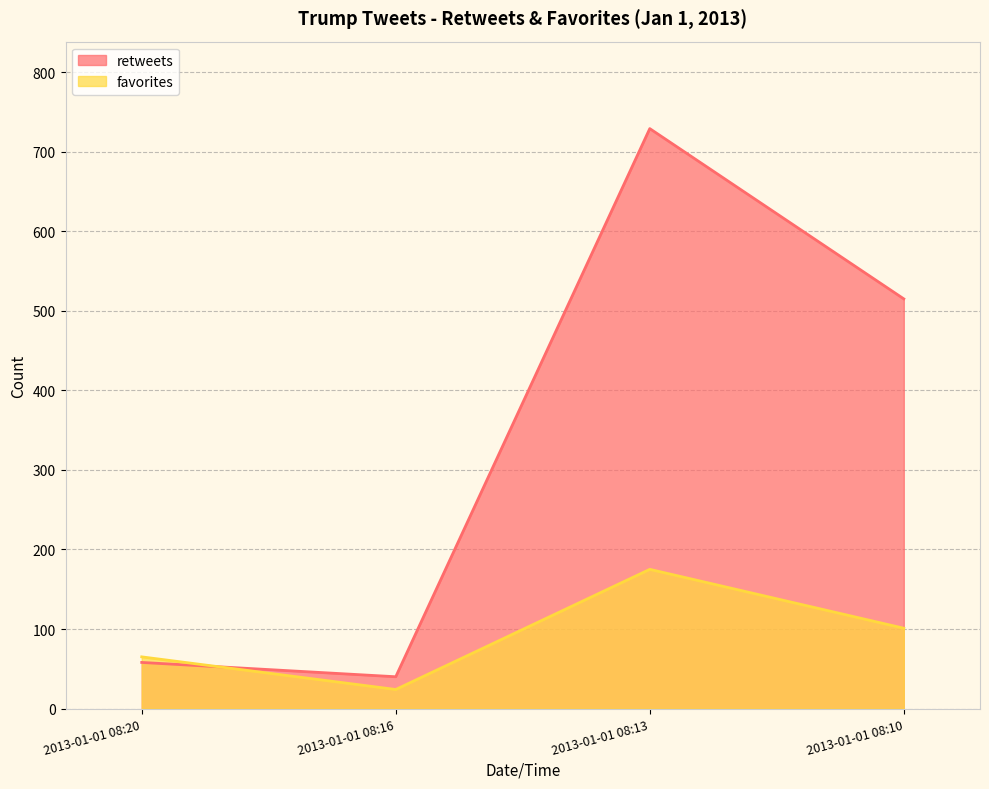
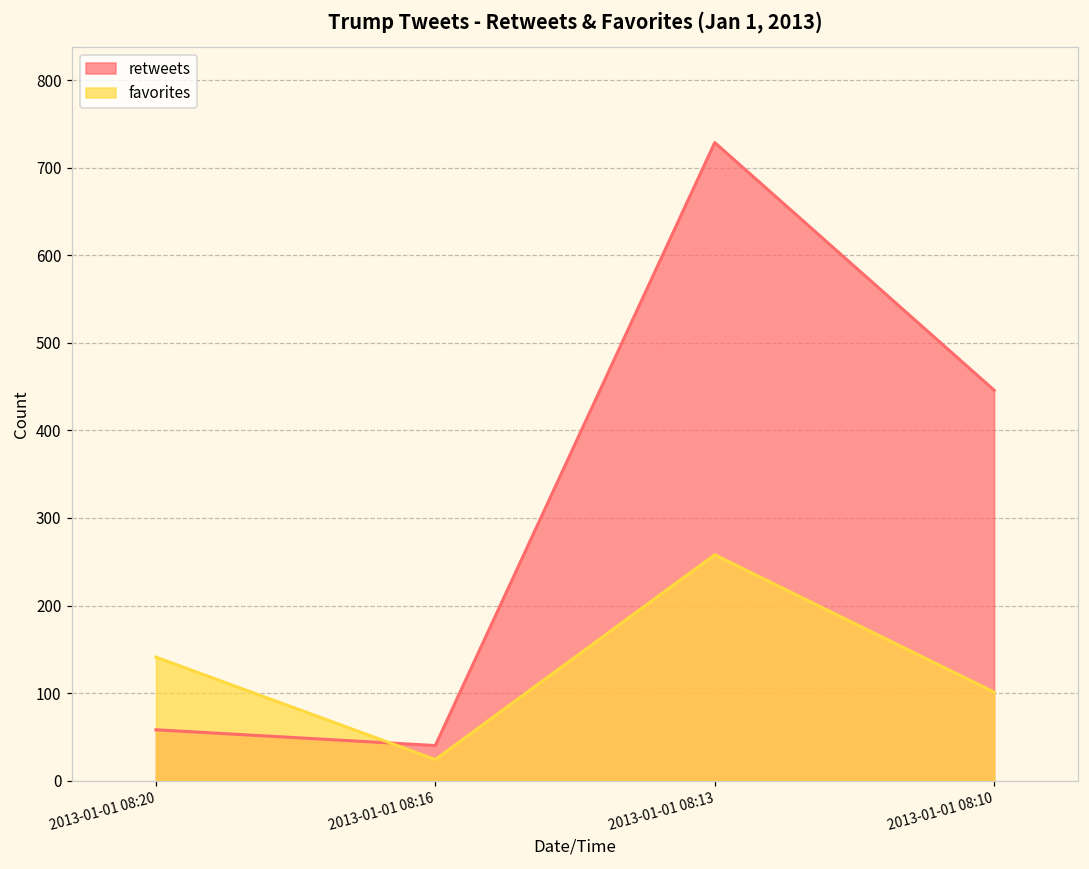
  {
    "retweets": {
      "2013-01-01 08:20": 60,
      "2013-01-01 08:16": 40,
      "2013-01-01 08:13": 730,
-     "2013-01-01 08:10": 520
+     "2013-01-01 08:10": 450
    },
    "favorites": {
-     "2013-01-01 08:20": 70,
+     "2013-01-01 08:20": 140,
      "2013-01-01 08:16": 20,
-     "2013-01-01 08:13": 180,
+     "2013-01-01 08:13": 260,
      "2013-01-01 08:10": 100
    }
  }
